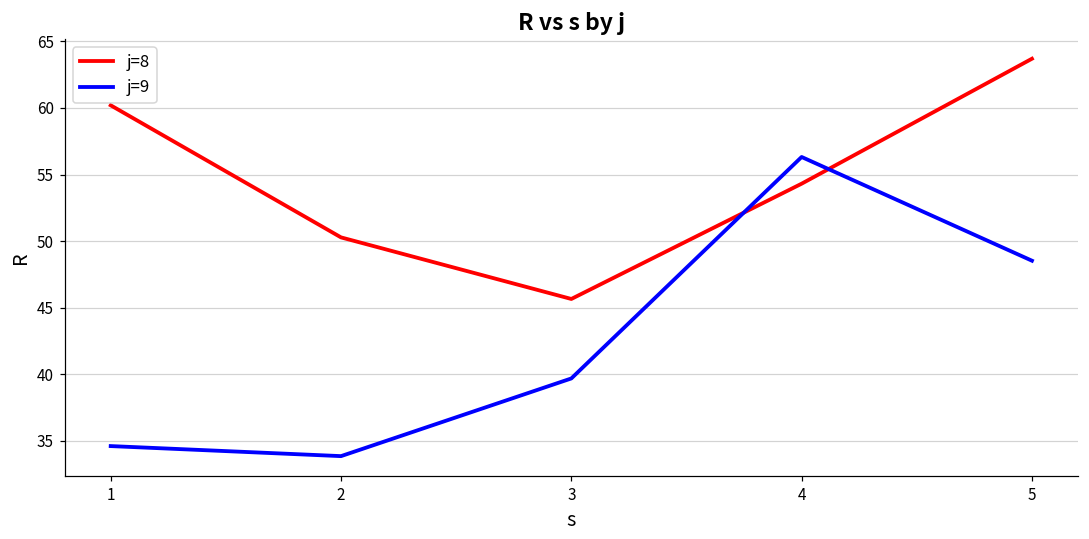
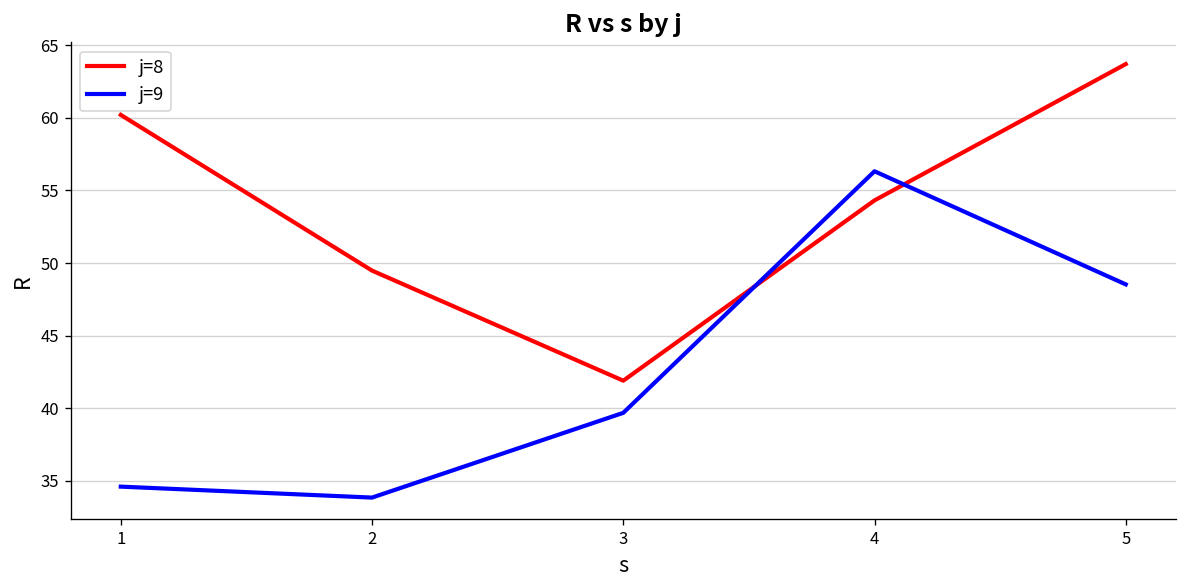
  {
    "j=8": {
-     "2": 50.3,
-     "3": 45.7,
+     "2": 49.5,
+     "3": 41.9,
      "4": 54.3,
      "5": 63.7
    },
    "j=9": {
      "1": 34.6,
      "2": 33.9,
      "3": 39.7,
      "4": 56.3,
      "5": 48.5
    }
  }
